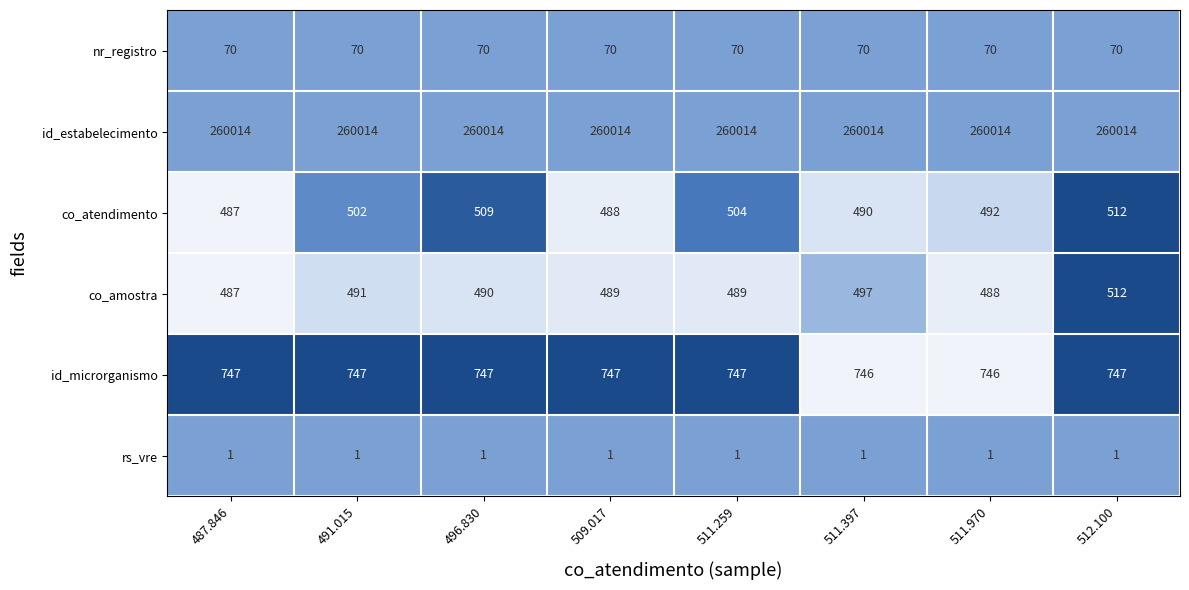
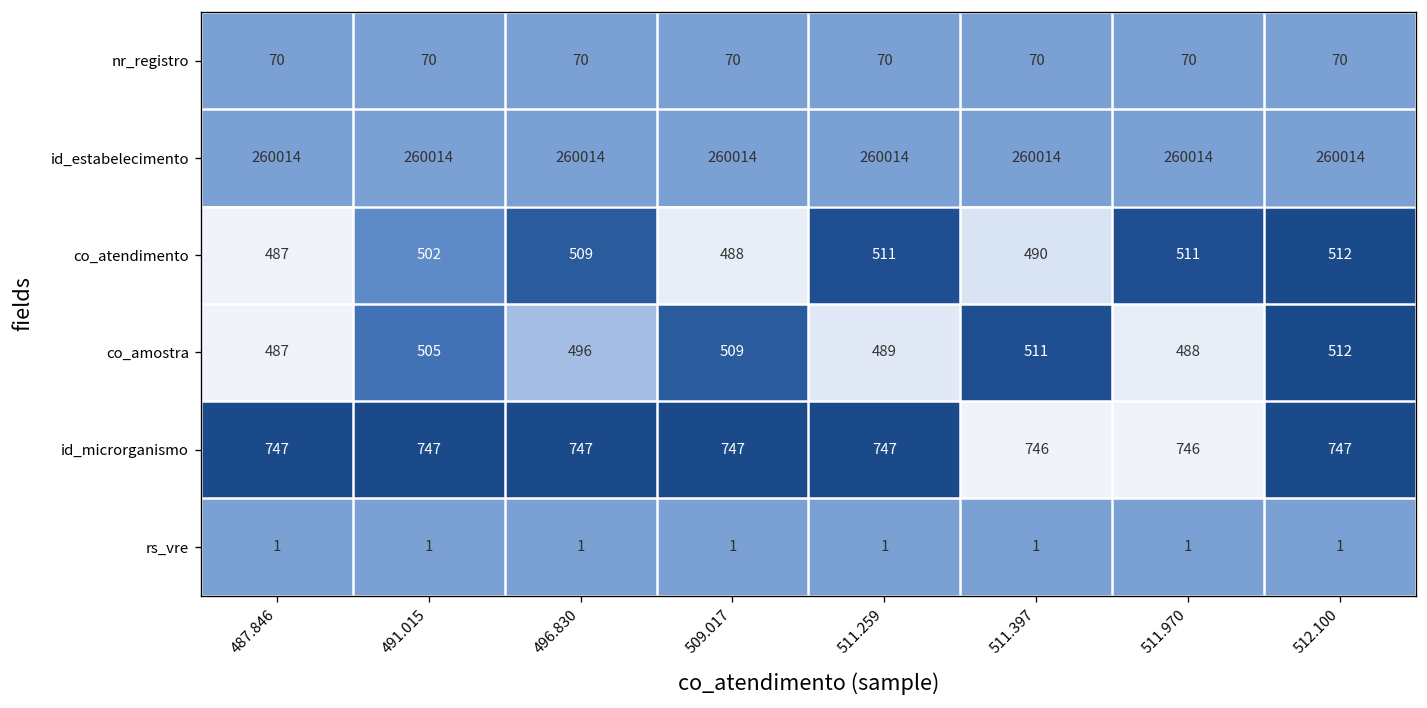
  {
    "nr_registro": {
      "487.846": 70,
      "491.015": 70,
      "496.830": 70,
      "509.017": 70,
      "511.259": 70,
      "511.397": 70,
      "511.970": 70,
      "512.100": 70
    },
    "id_estabelecimento": {
      "487.846": 260014,
      "491.015": 260014,
      "496.830": 260014,
      "509.017": 260014,
      "511.259": 260014,
      "511.397": 260014,
      "511.970": 260014,
      "512.100": 260014
    },
    "co_atendimento": {
      "487.846": 487,
      "491.015": 502,
      "496.830": 509,
      "509.017": 488,
-     "511.259": 504,
+     "511.259": 511,
      "511.397": 490,
-     "511.970": 492,
+     "511.970": 511,
      "512.100": 512
    },
    "co_amostra": {
      "487.846": 487,
-     "491.015": 491,
-     "496.830": 490,
-     "509.017": 489,
+     "491.015": 505,
+     "496.830": 496,
+     "509.017": 509,
      "511.259": 489,
-     "511.397": 497,
+     "511.397": 511,
      "511.970": 488,
      "512.100": 512
    },
    "id_microrganismo": {
      "487.846": 747,
      "491.015": 747,
      "496.830": 747,
      "509.017": 747,
      "511.259": 747,
      "511.397": 746,
      "511.970": 746,
      "512.100": 747
    },
    "rs_vre": {
      "487.846": 1,
      "491.015": 1,
      "496.830": 1,
      "509.017": 1,
      "511.259": 1,
      "511.397": 1,
      "511.970": 1,
      "512.100": 1
    }
  }
